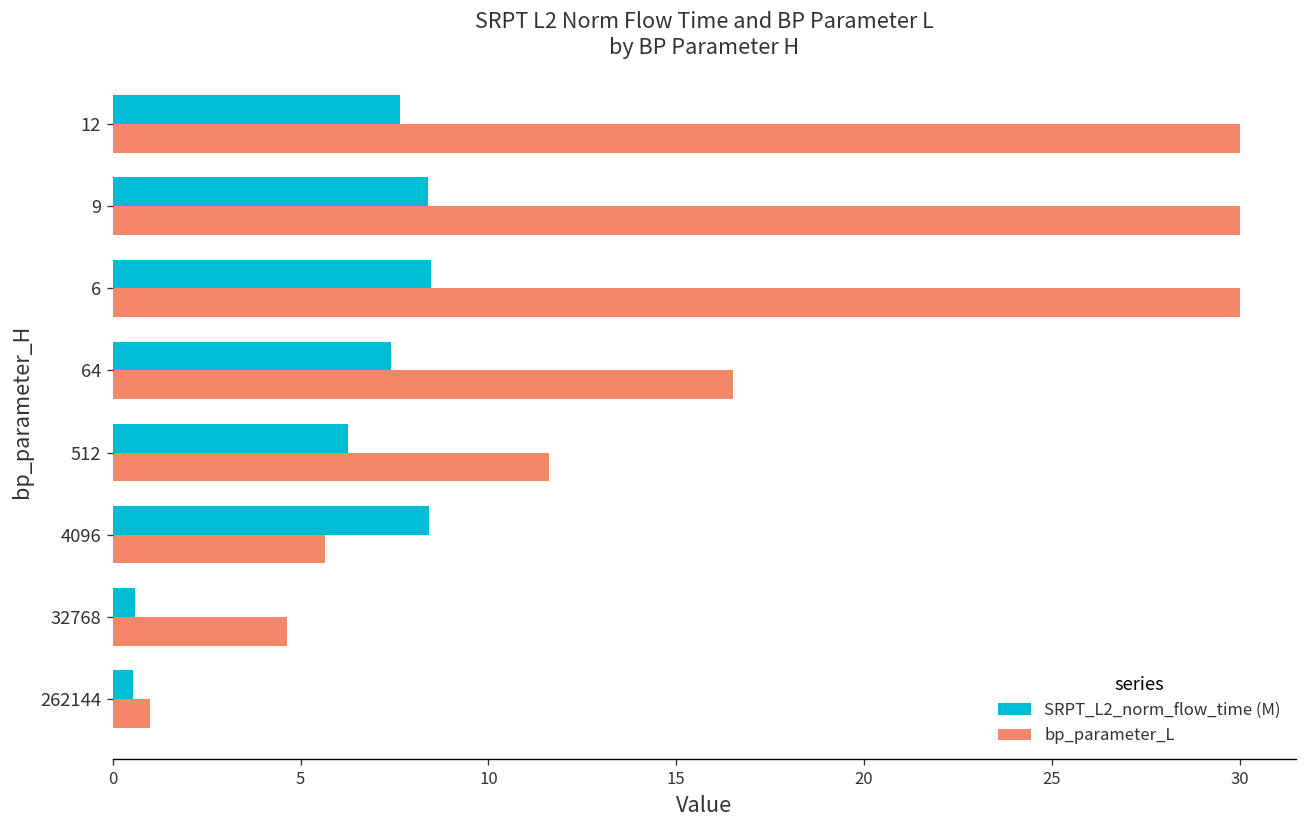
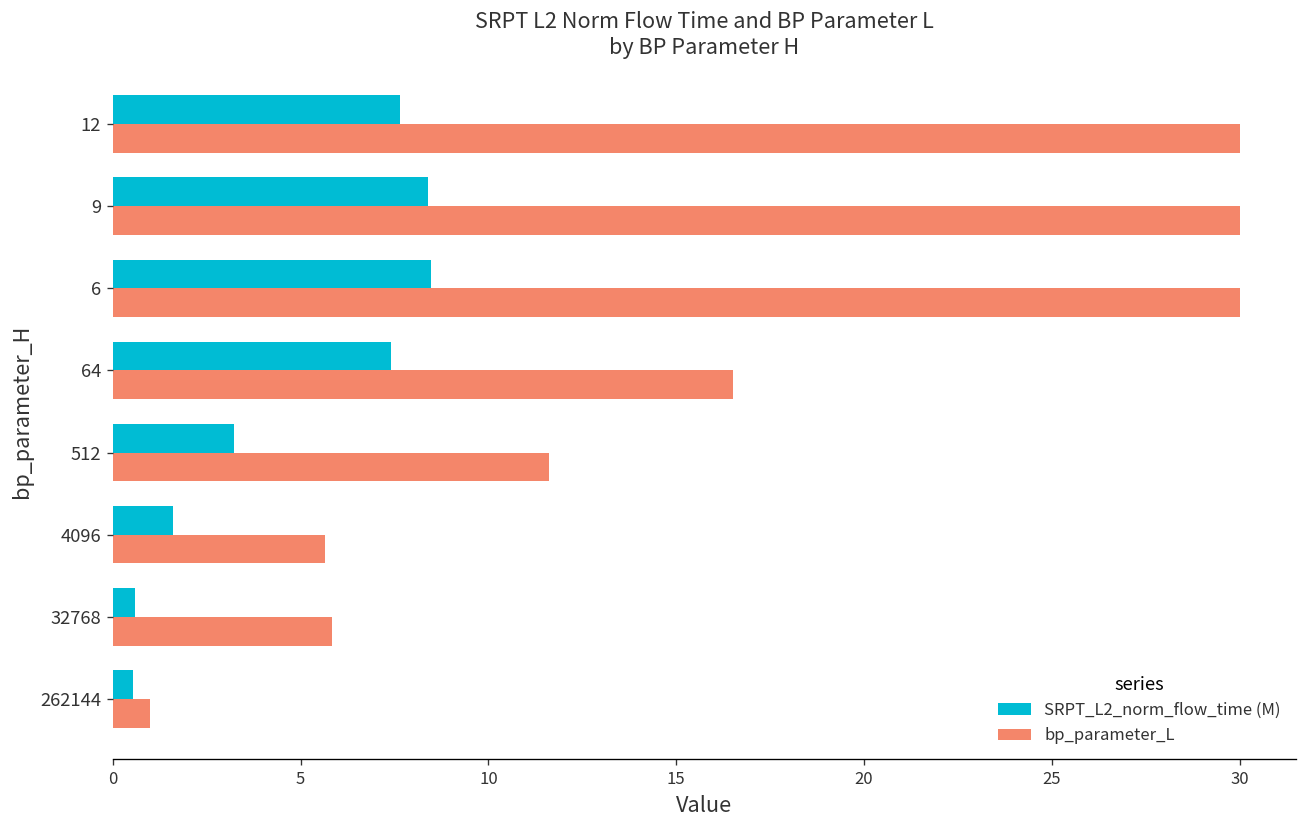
  {
    "SRPT_L2_norm_flow_time (M)": {
      "12": 7.6,
      "9": 8.4,
      "6": 8.5,
      "64": 7.4,
-     "512": 6.3,
-     "4096": 8.4,
+     "512": 3.2,
+     "4096": 1.6,
      "32768": 0.6,
      "262144": 0.5
    },
    "bp_parameter_L": {
      "12": 30.0,
      "9": 30.0,
      "6": 30.0,
      "64": 16.5,
      "512": 11.6,
      "4096": 5.6,
-     "32768": 4.6,
+     "32768": 5.8,
      "262144": 1.0
    }
  }
